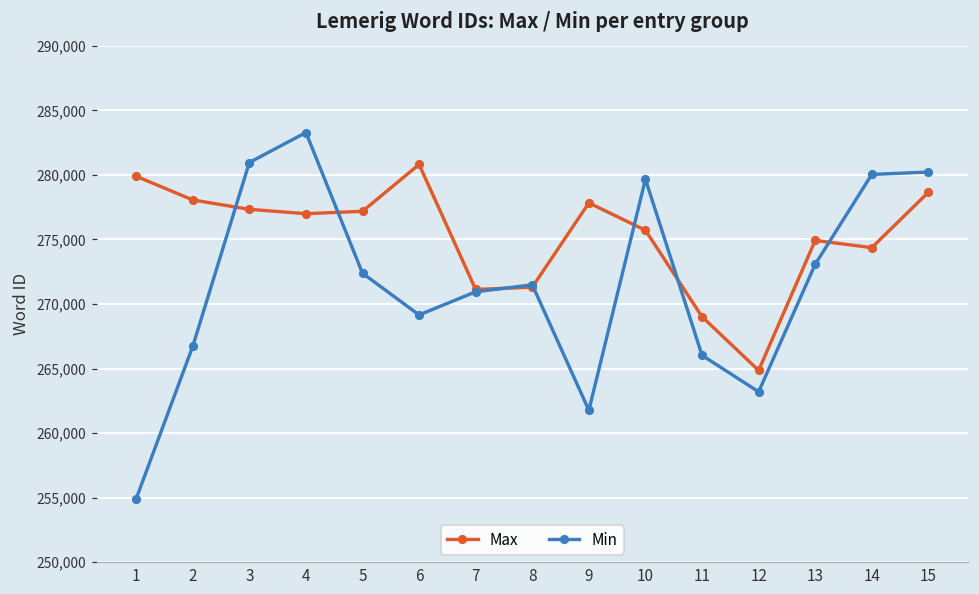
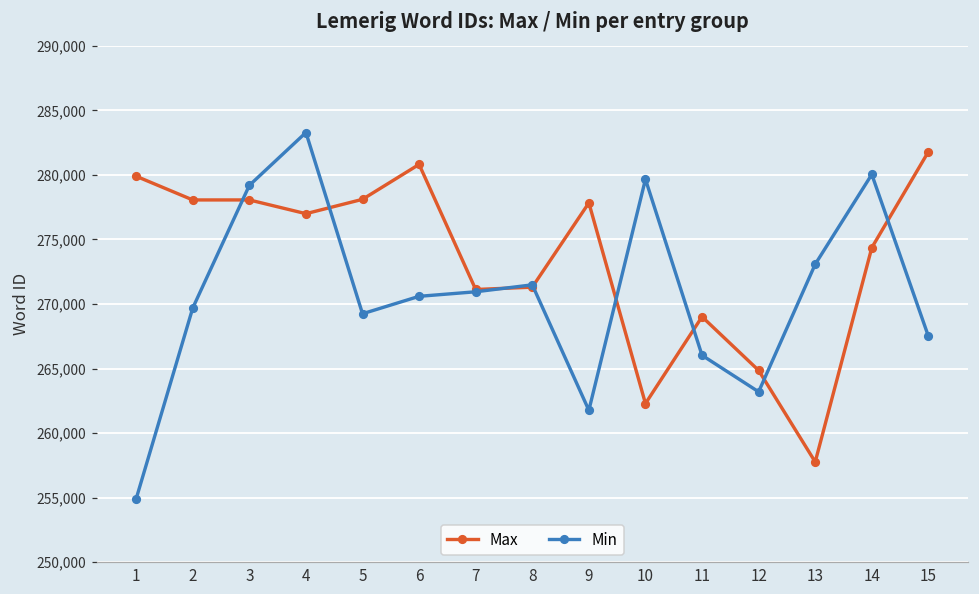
  {
    "Max": {
      "1": "279,900",
      "2": "278,100",
-     "3": "277,300",
+     "3": "278,100",
      "4": "277,000",
-     "5": "277,200",
+     "5": "278,100",
      "6": "280,800",
      "9": "277,800",
-     "10": "275,700",
+     "10": "262,300",
      "11": "269,000",
      "12": "264,900",
-     "13": "274,900",
+     "13": "257,800",
      "14": "274,400",
-     "15": "278,700"
+     "15": "281,800"
    },
    "Min": {
      "1": "254,900",
-     "2": "266,700",
-     "3": "281,000",
+     "2": "269,700",
+     "3": "279,200",
      "4": "283,300",
-     "5": "272,400",
-     "6": "269,200",
+     "5": "269,200",
+     "6": "270,600",
      "9": "261,800",
      "10": "279,700",
      "11": "266,000",
      "12": "263,200",
      "13": "273,100",
      "14": "280,000",
-     "15": "280,200"
+     "15": "267,500"
    }
  }
